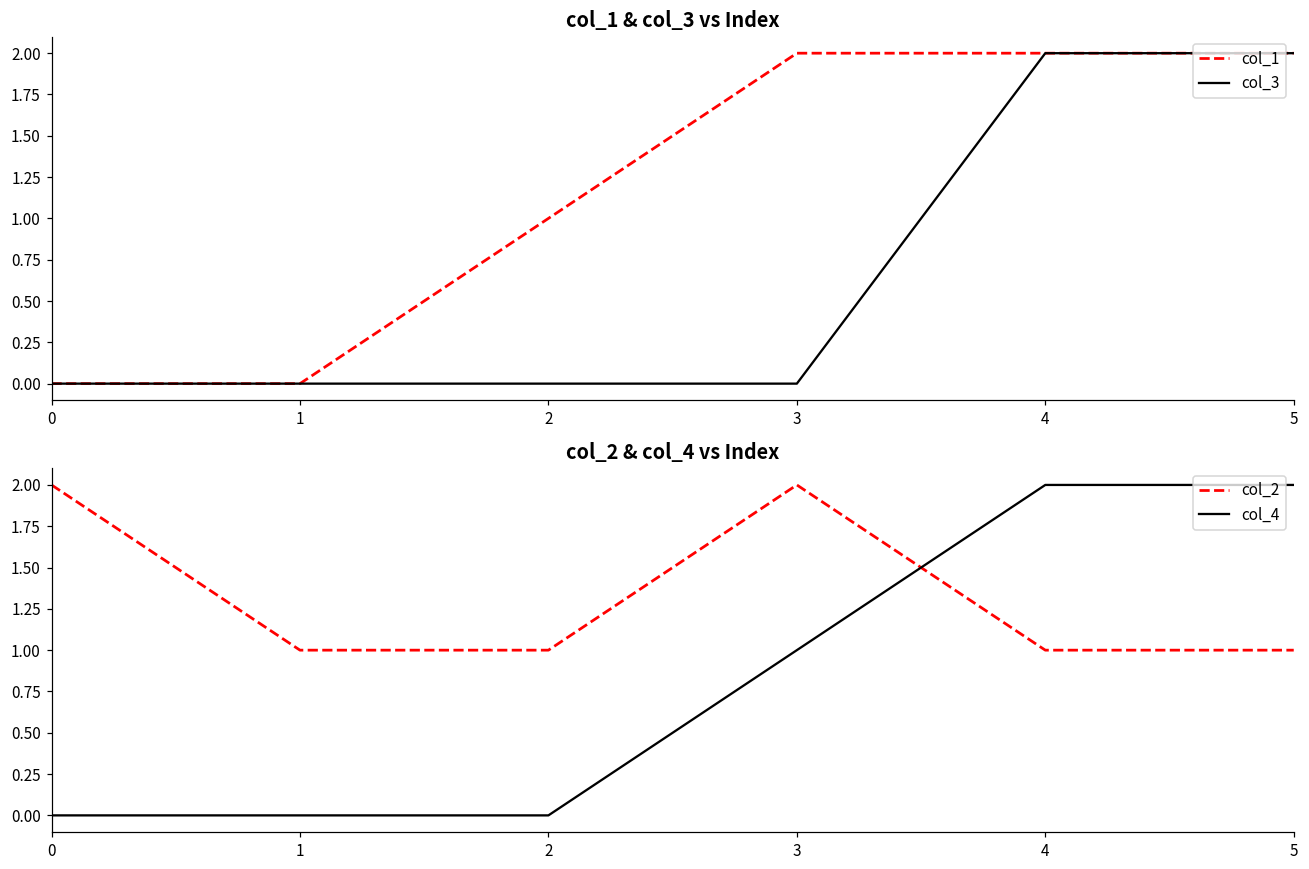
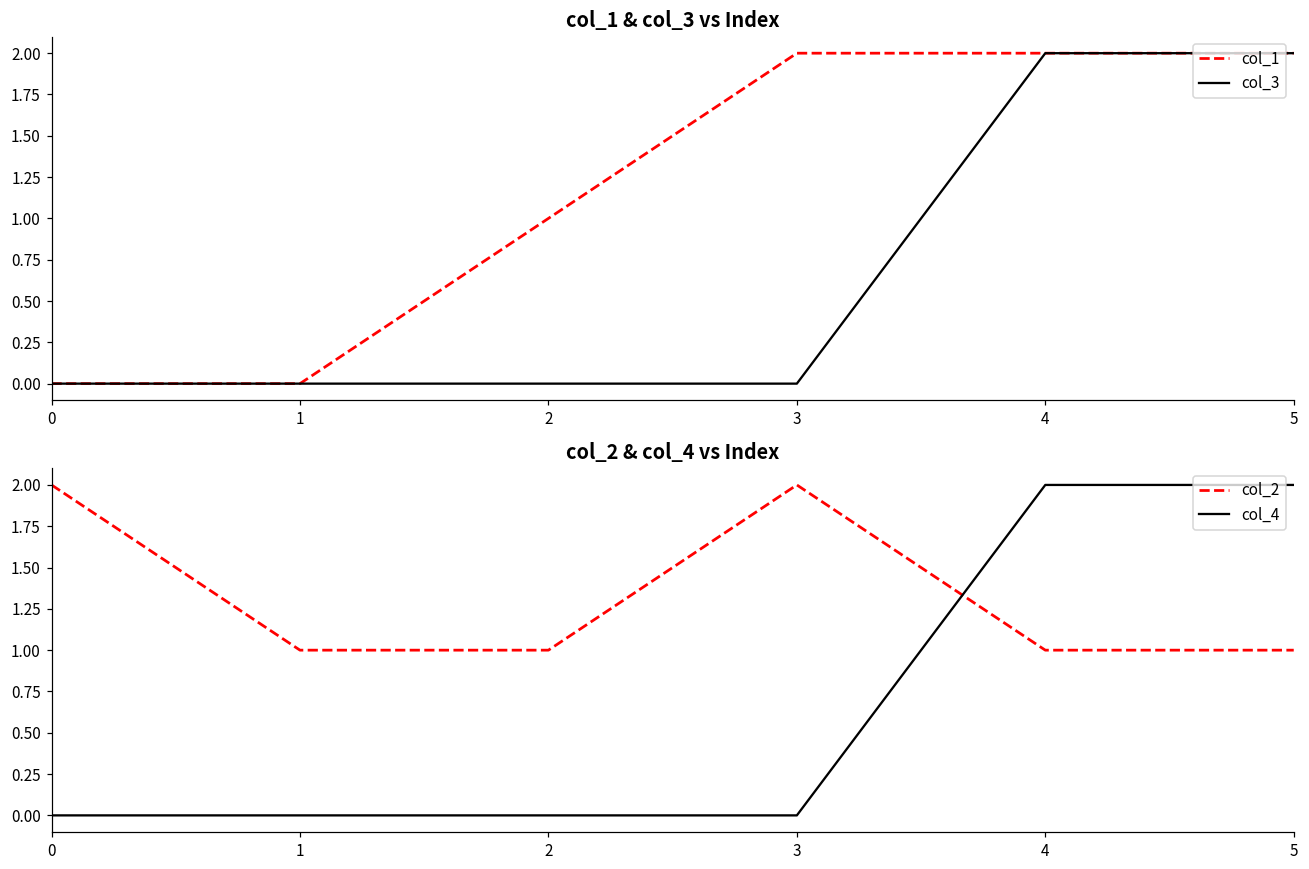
  {
    "col_1 & col_3 vs Index": {
      "col_1": {
        "2": 1.00,
        "3": 2.00
      },
      "col_3": {
        "2": 0.00,
        "3": 0.00
      }
    },
    "col_2 & col_4 vs Index": {
      "col_2": {
        "0": 2,
        "1": 1,
        "2": 1,
        "3": 2,
        "4": 1,
        "5": 1
      },
      "col_4": {
        "0": 0,
        "1": 0,
        "2": 0,
-       "3": 1,
+       "3": 0,
        "4": 2,
        "5": 2
      }
    }
  }
